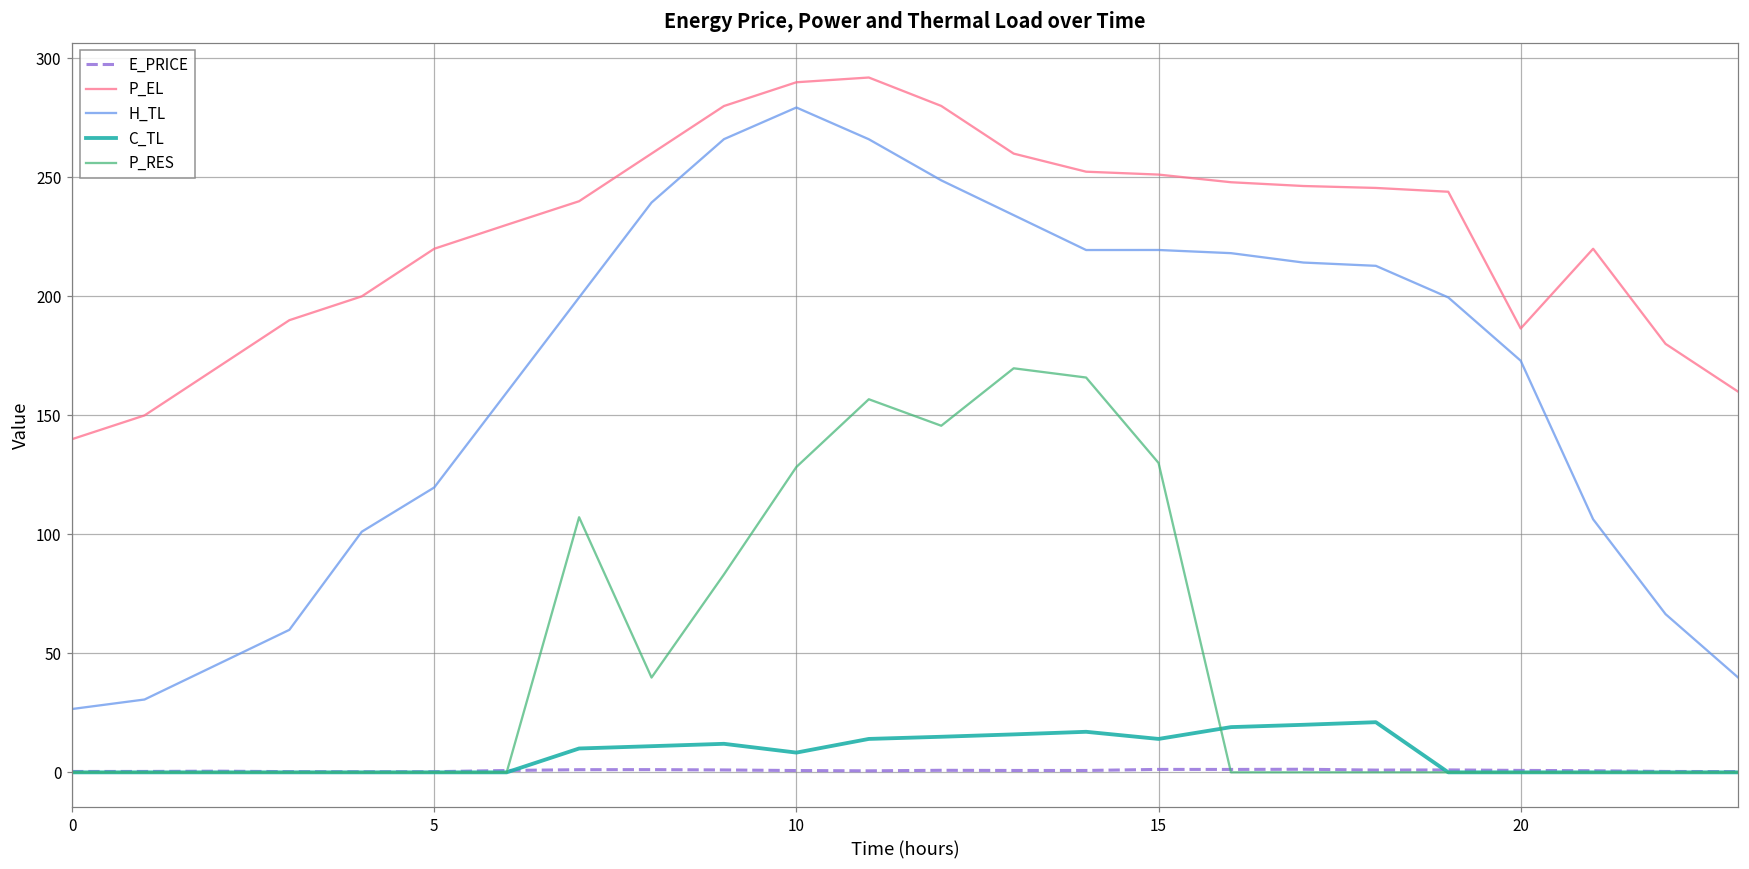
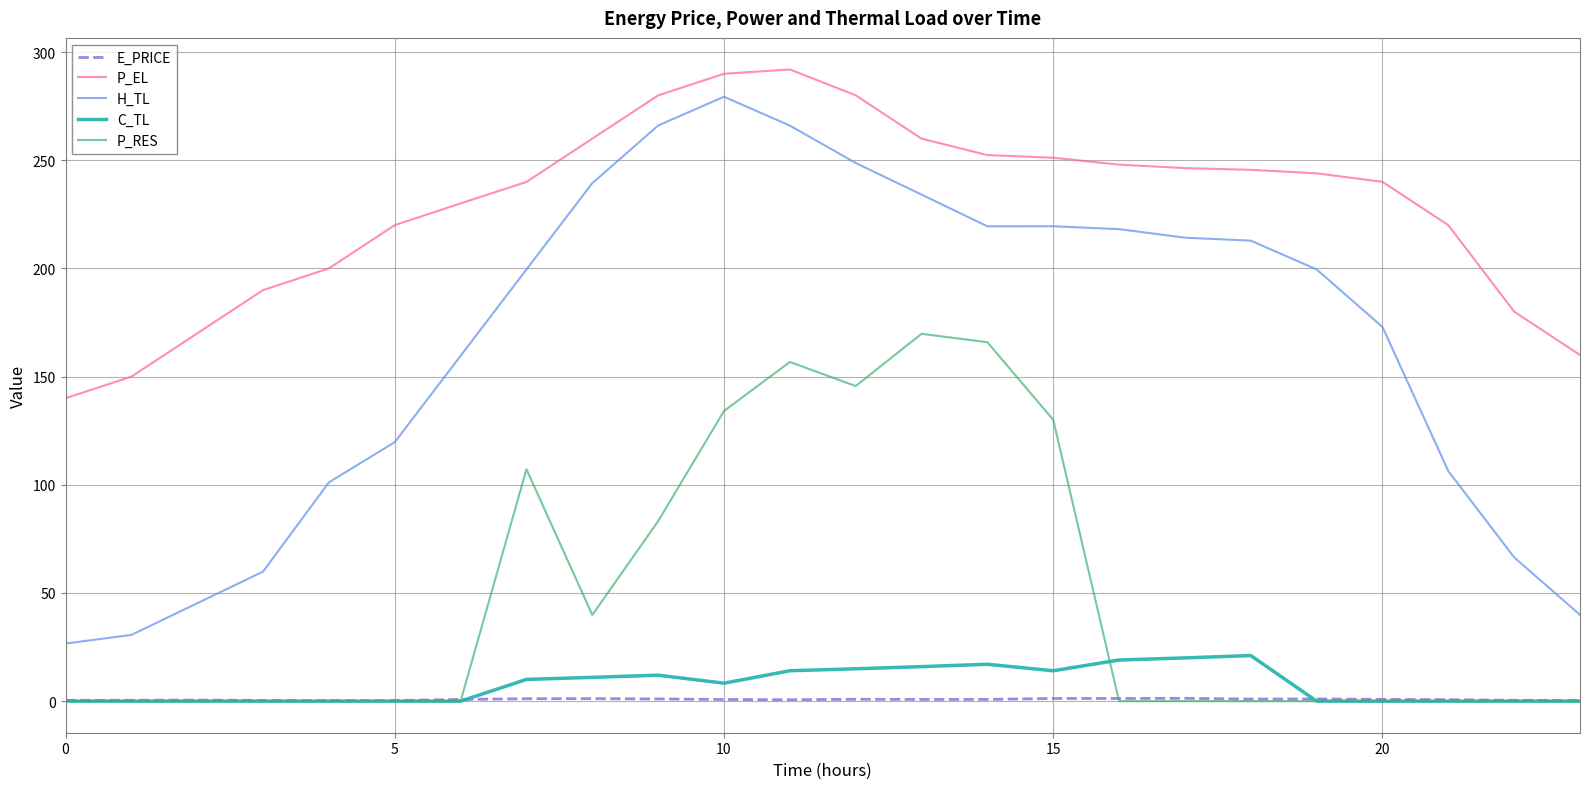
  {
    "E_PRICE": {
      "10": 1,
      "15": 1
    },
    "P_EL": {
      "0": 140,
      "5": 220,
      "10": 290,
      "15": 251,
-     "20": 187
+     "20": 240
    },
    "H_TL": {
      "0": 27,
      "5": 120,
      "10": 279,
      "15": 219,
      "20": 173
    },
    "C_TL": {
      "10": 8,
      "15": 14
    },
    "P_RES": {
-     "10": 128,
+     "10": 134,
      "15": 130
    }
  }
